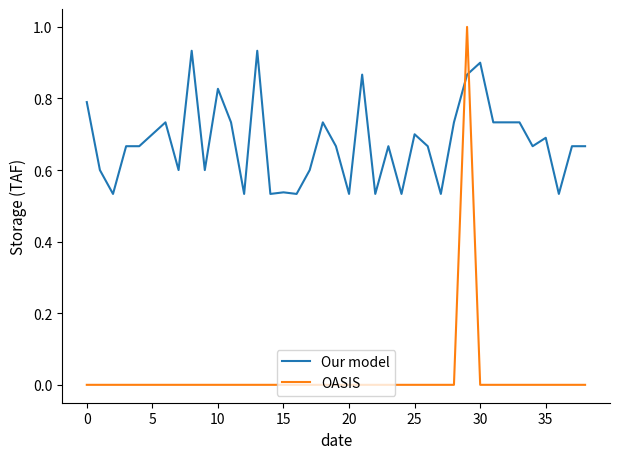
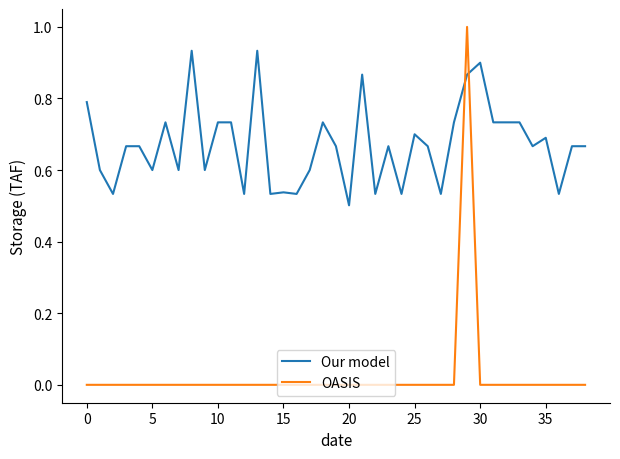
  {
    "Our model": {
      "0": 0.79,
-     "5": 0.7,
-     "10": 0.83,
+     "5": 0.6,
+     "10": 0.73,
      "15": 0.54,
-     "20": 0.53,
+     "20": 0.50,
      "25": 0.70,
      "30": 0.90,
      "35": 0.69
    },
    "OASIS": {
      "0": 0.00,
      "5": 0.00,
      "10": 0.00,
      "25": 0.00,
      "30": 0.00,
      "35": 0.00
    }
  }
